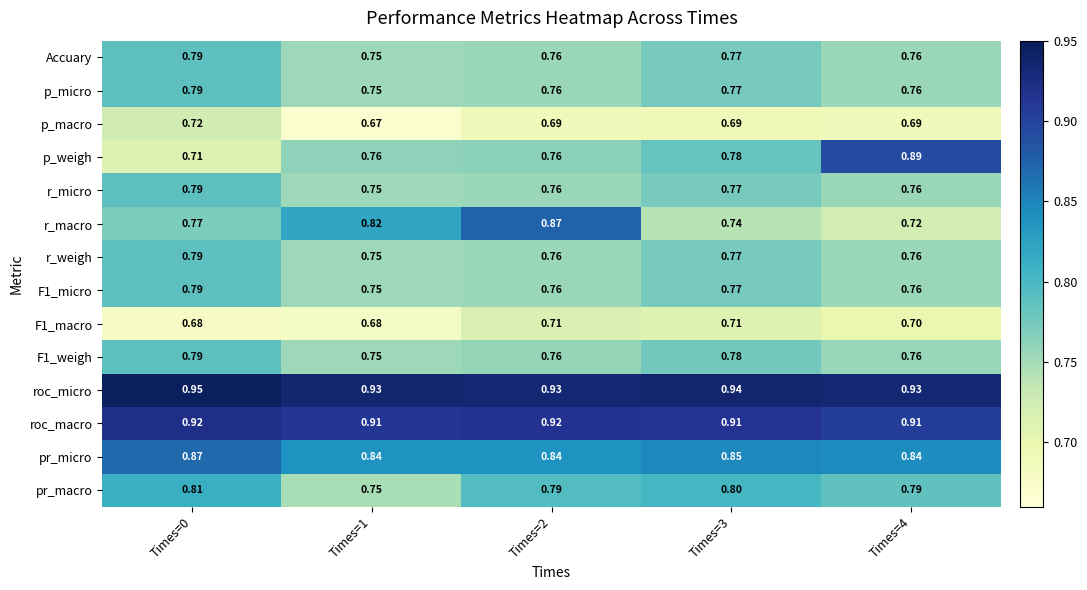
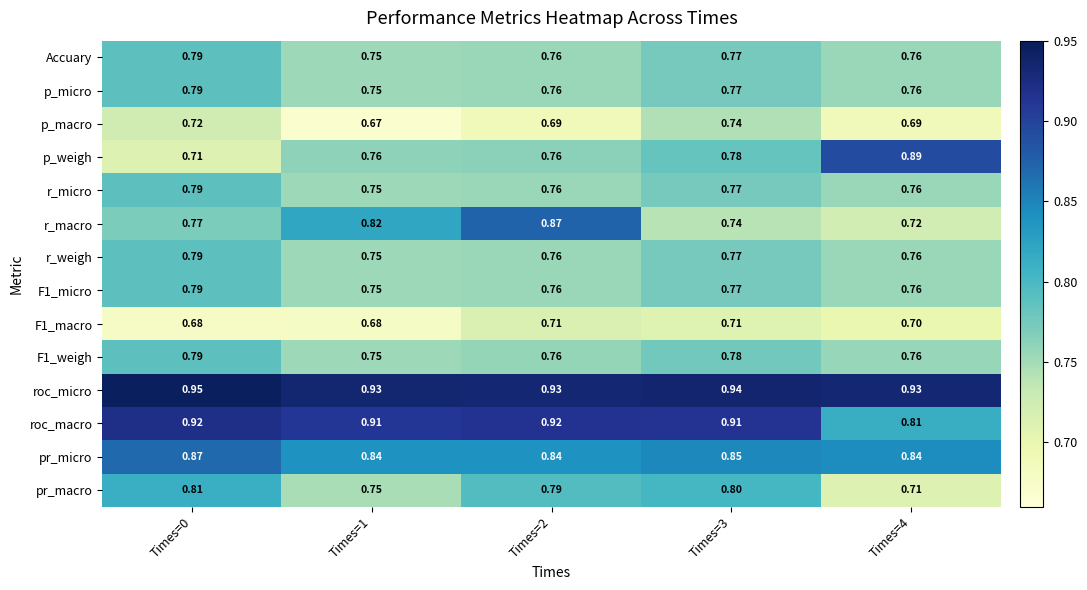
  {
    "Accuary": {
      "Times=0": 0.79,
      "Times=1": 0.75,
      "Times=2": 0.76,
      "Times=3": 0.77,
      "Times=4": 0.76
    },
    "p_micro": {
      "Times=0": 0.79,
      "Times=1": 0.75,
      "Times=2": 0.76,
      "Times=3": 0.77,
      "Times=4": 0.76
    },
    "p_macro": {
      "Times=0": 0.72,
      "Times=1": 0.67,
      "Times=2": 0.69,
-     "Times=3": 0.69,
+     "Times=3": 0.74,
      "Times=4": 0.69
    },
    "p_weigh": {
      "Times=0": 0.71,
      "Times=1": 0.76,
      "Times=2": 0.76,
      "Times=3": 0.78,
      "Times=4": 0.89
    },
    "r_micro": {
      "Times=0": 0.79,
      "Times=1": 0.75,
      "Times=2": 0.76,
      "Times=3": 0.77,
      "Times=4": 0.76
    },
    "r_macro": {
      "Times=0": 0.77,
      "Times=1": 0.82,
      "Times=2": 0.87,
      "Times=3": 0.74,
      "Times=4": 0.72
    },
    "r_weigh": {
      "Times=0": 0.79,
      "Times=1": 0.75,
      "Times=2": 0.76,
      "Times=3": 0.77,
      "Times=4": 0.76
    },
    "F1_micro": {
      "Times=0": 0.79,
      "Times=1": 0.75,
      "Times=2": 0.76,
      "Times=3": 0.77,
      "Times=4": 0.76
    },
    "F1_macro": {
      "Times=0": 0.68,
      "Times=1": 0.68,
      "Times=2": 0.71,
      "Times=3": 0.71,
      "Times=4": 0.70
    },
    "F1_weigh": {
      "Times=0": 0.79,
      "Times=1": 0.75,
      "Times=2": 0.76,
      "Times=3": 0.78,
      "Times=4": 0.76
    },
    "roc_micro": {
      "Times=0": 0.95,
      "Times=1": 0.93,
      "Times=2": 0.93,
      "Times=3": 0.94,
      "Times=4": 0.93
    },
    "roc_macro": {
      "Times=0": 0.92,
      "Times=1": 0.91,
      "Times=2": 0.92,
      "Times=3": 0.91,
-     "Times=4": 0.91
+     "Times=4": 0.81
    },
    "pr_micro": {
      "Times=0": 0.87,
      "Times=1": 0.84,
      "Times=2": 0.84,
      "Times=3": 0.85,
      "Times=4": 0.84
    },
    "pr_macro": {
      "Times=0": 0.81,
      "Times=1": 0.75,
      "Times=2": 0.79,
      "Times=3": 0.80,
-     "Times=4": 0.79
+     "Times=4": 0.71
    }
  }
